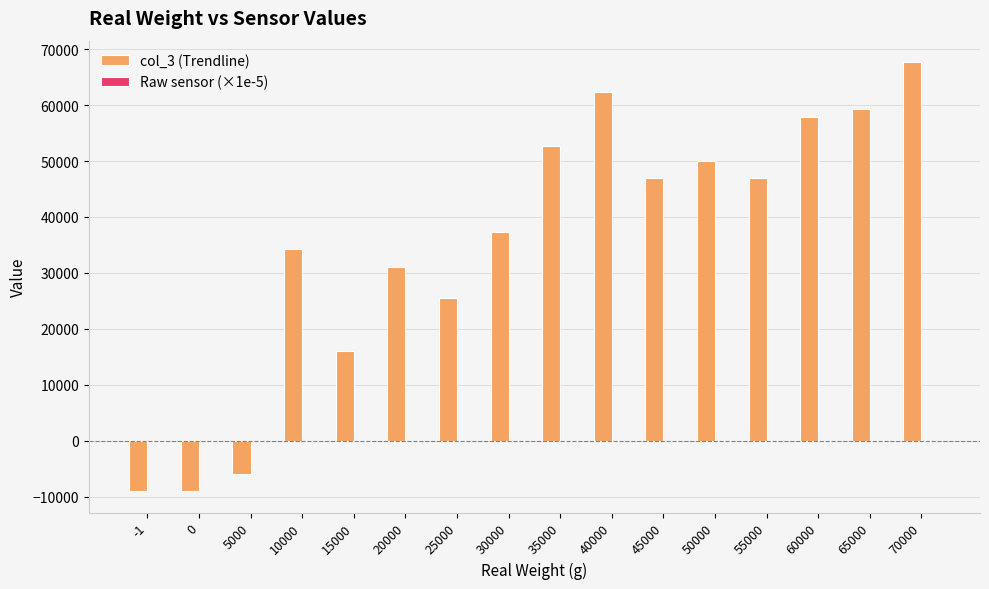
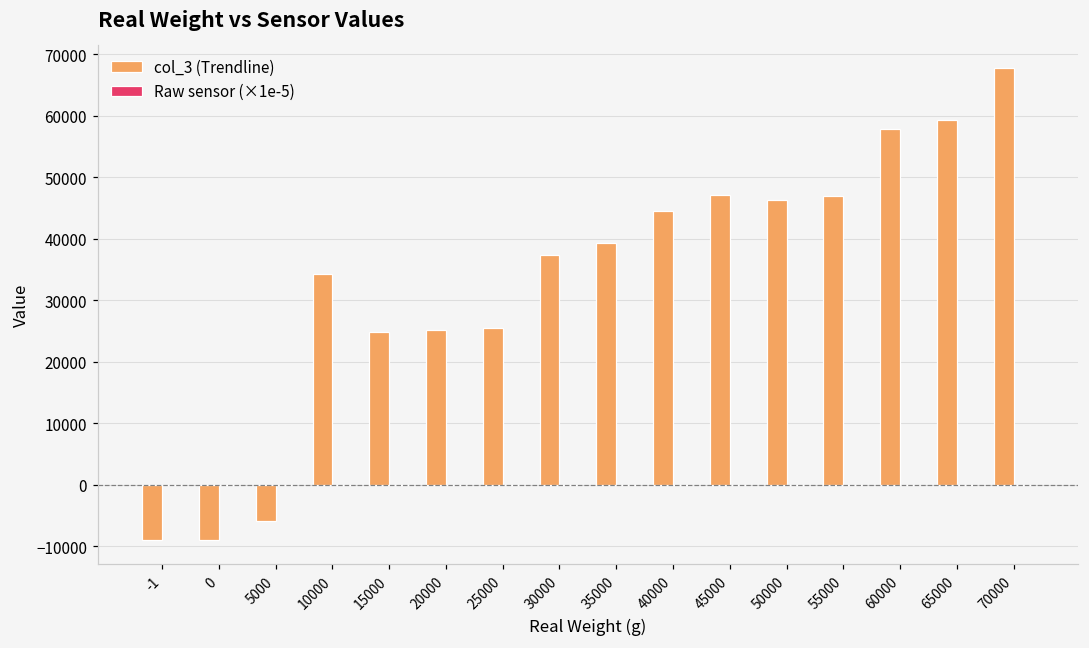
  {
    "col_3 (Trendline)": {
      "-1": -9000,
      "0": -9000,
      "5000": -6000,
      "10000": 34000,
-     "15000": 16000,
-     "20000": 31000,
+     "15000": 25000,
+     "20000": 25000,
      "25000": 25000,
      "30000": 37000,
-     "35000": 53000,
-     "40000": 62000,
+     "35000": 39000,
+     "40000": 44000,
      "45000": 47000,
-     "50000": 50000,
+     "50000": 46000,
      "55000": 47000,
      "60000": 58000,
      "65000": 59000,
      "70000": 68000
    }
  }
